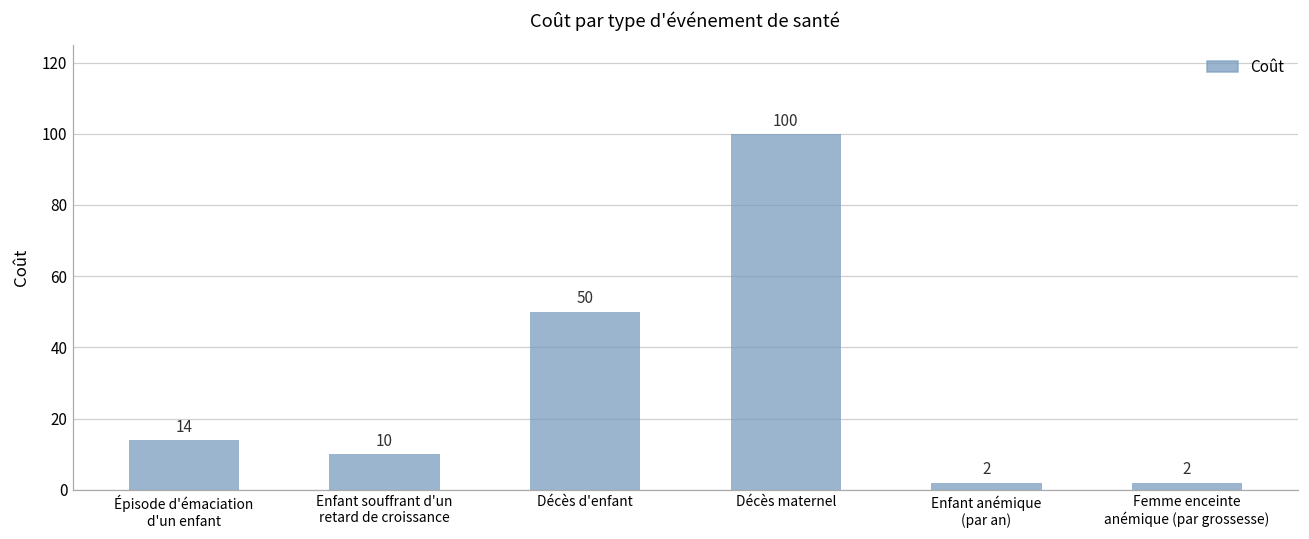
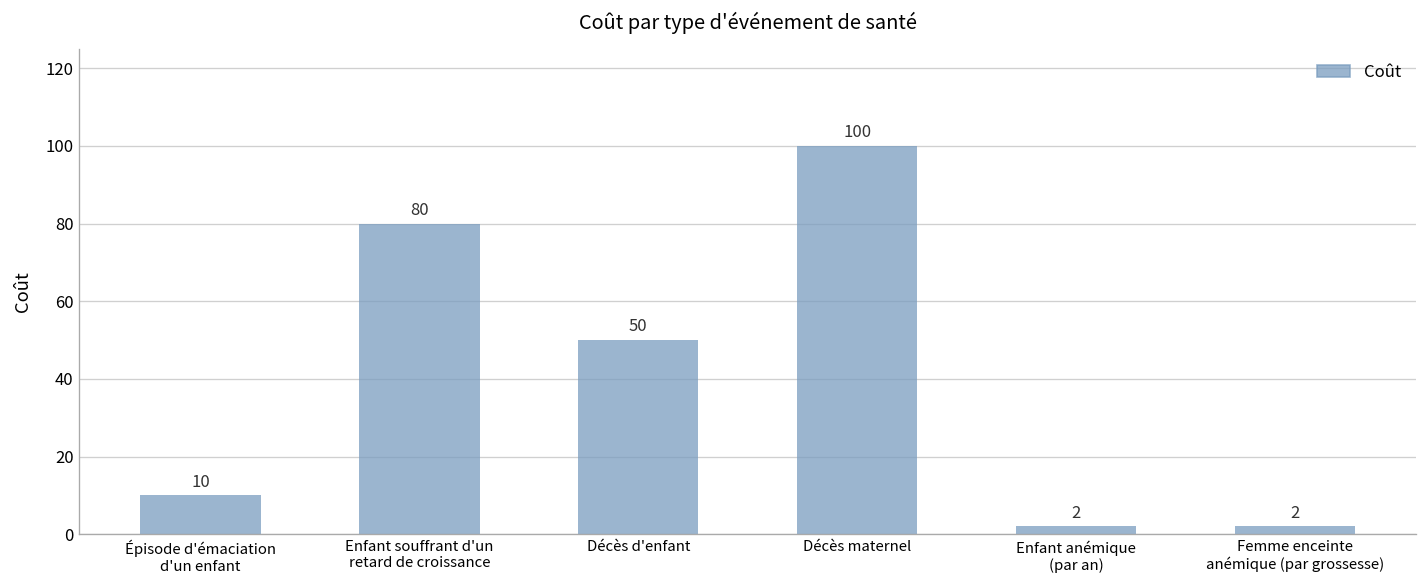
  {
-   "Épisode d'émaciation d'un enfant": 14,
-   "Enfant souffrant d'un retard de croissance": 10,
+   "Épisode d'émaciation d'un enfant": 10,
+   "Enfant souffrant d'un retard de croissance": 80,
    "Décès d'enfant": 50,
    "Décès maternel": 100,
    "Enfant anémique (par an)": 2,
    "Femme enceinte anémique (par grossesse)": 2
  }
